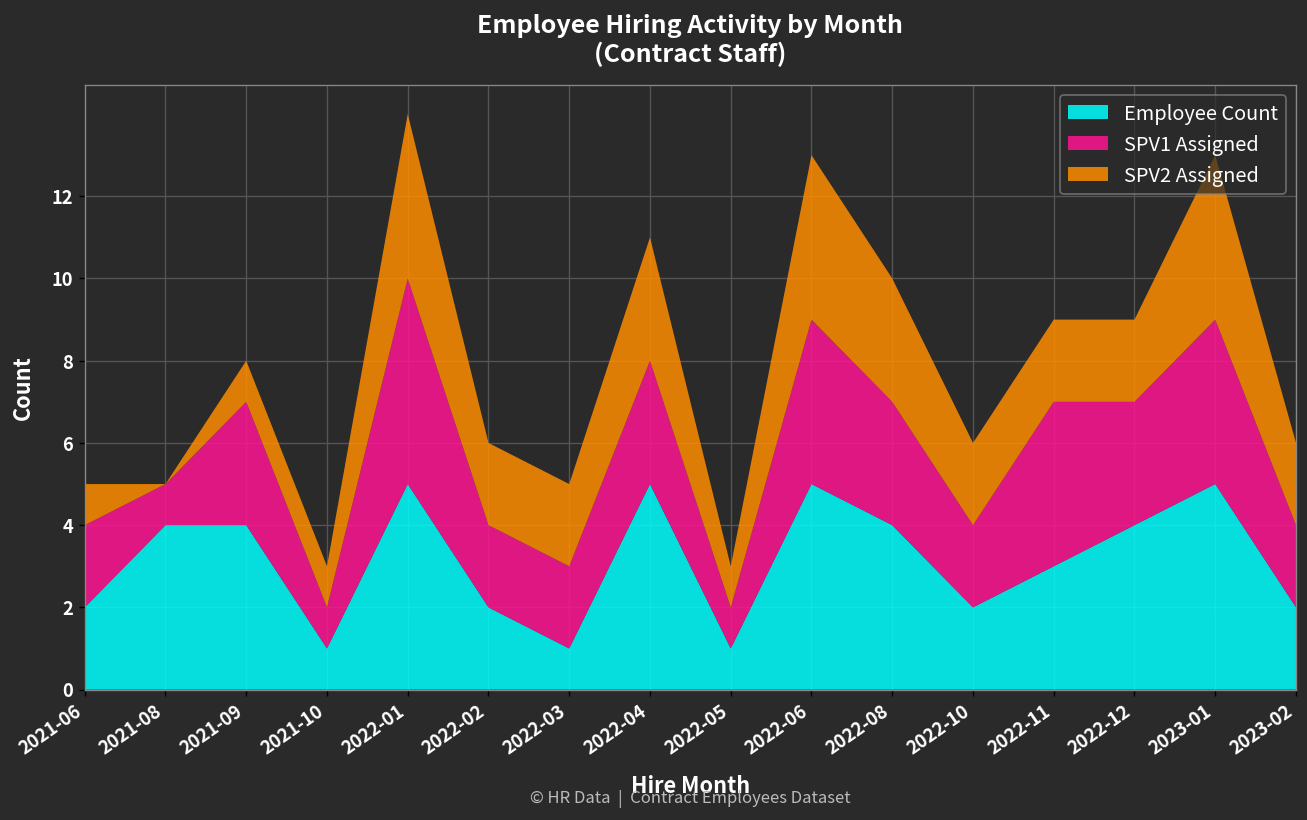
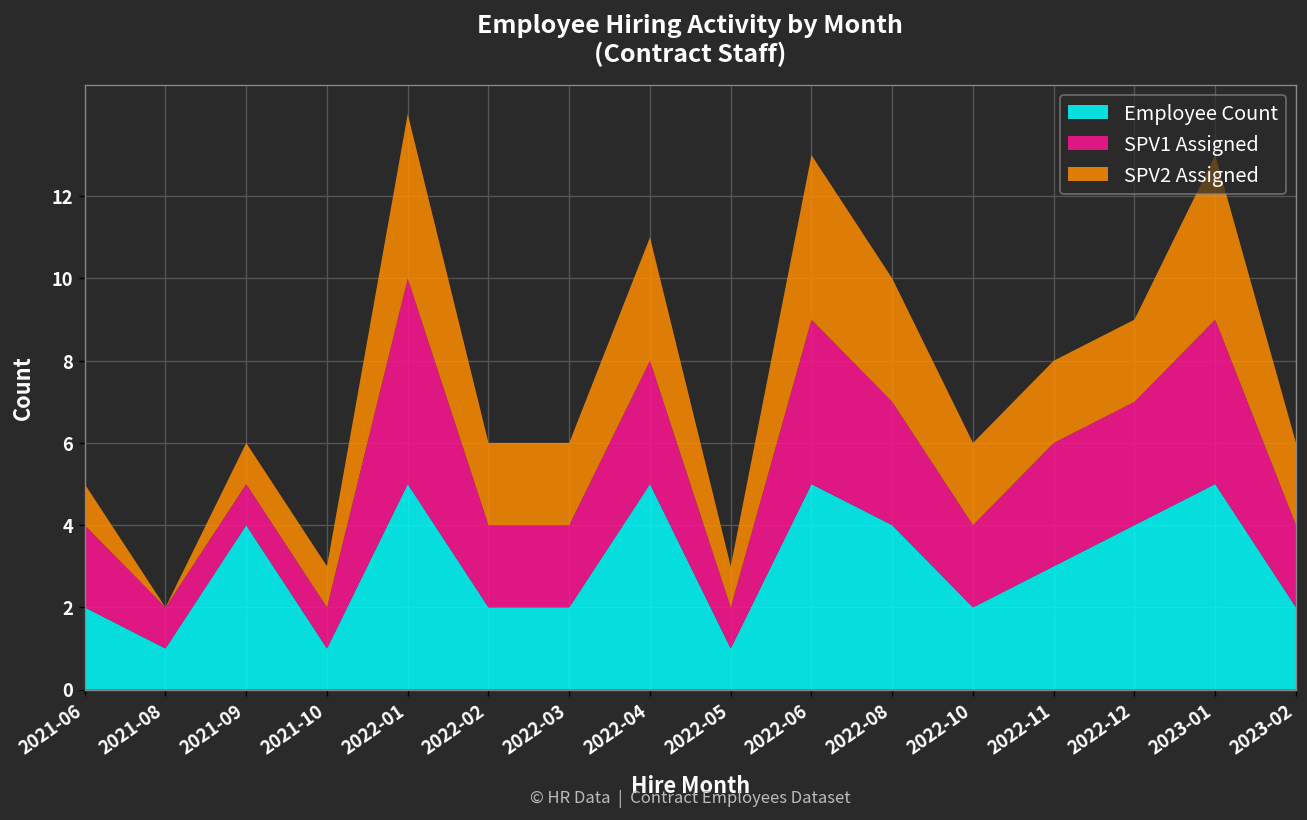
  {
    "Employee Count": {
      "2021-06": 2,
-     "2021-08": 4,
+     "2021-08": 1,
      "2021-09": 4,
      "2021-10": 1,
      "2022-01": 5,
      "2022-02": 2,
-     "2022-03": 1,
+     "2022-03": 2,
      "2022-04": 5,
      "2022-05": 1,
      "2022-06": 5,
      "2022-08": 4,
      "2022-10": 2,
      "2022-11": 3,
      "2022-12": 4,
      "2023-01": 5,
      "2023-02": 2
    },
    "SPV1 Assigned": {
      "2021-06": 2,
-     "2021-09": 3,
+     "2021-09": 1,
      "2021-10": 1,
      "2022-01": 5,
      "2022-02": 2,
      "2022-03": 2,
      "2022-04": 3,
      "2022-05": 1,
      "2022-06": 4,
      "2022-08": 3,
      "2022-10": 2,
-     "2022-11": 4,
+     "2022-11": 3,
      "2022-12": 3,
      "2023-01": 4,
      "2023-02": 2
    },
    "SPV2 Assigned": {
      "2021-06": 1,
      "2021-09": 1,
      "2021-10": 1,
      "2022-01": 4,
      "2022-02": 2,
      "2022-03": 2,
      "2022-04": 3,
      "2022-05": 1,
      "2022-06": 4,
      "2022-08": 3,
      "2022-10": 2,
      "2022-11": 2,
      "2022-12": 2,
      "2023-02": 2
    }
  }
